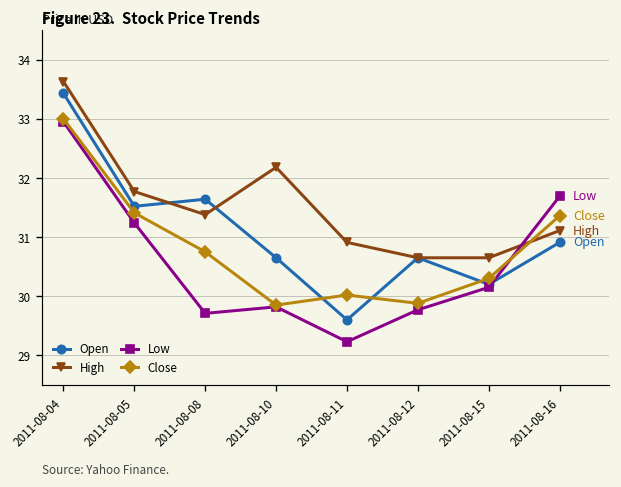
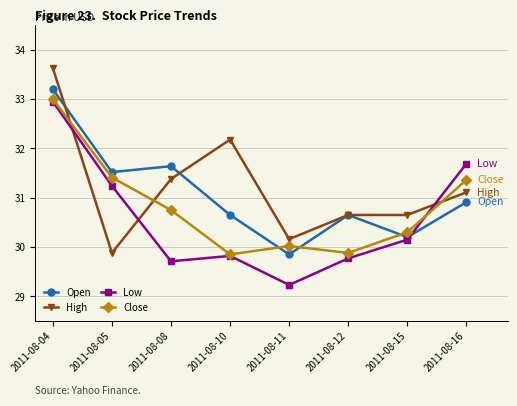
  {
    "Open": {
-     "2011-08-04": 33.4,
+     "2011-08-04": 33.2,
      "2011-08-05": 31.5,
      "2011-08-08": 31.6,
      "2011-08-10": 30.7,
-     "2011-08-11": 29.6,
+     "2011-08-11": 29.9,
      "2011-08-16": 30.9
    },
    "High": {
      "2011-08-04": 33.6,
-     "2011-08-05": 31.8,
+     "2011-08-05": 29.9,
      "2011-08-08": 31.4,
      "2011-08-10": 32.2,
-     "2011-08-11": 30.9,
+     "2011-08-11": 30.2,
      "2011-08-15": 30.7,
      "2011-08-16": 31.1
    },
    "Low": {
      "2011-08-05": 31.2,
      "2011-08-08": 29.7,
      "2011-08-11": 29.2,
      "2011-08-12": 29.8,
      "2011-08-16": 31.7
    },
    "Close": {
      "2011-08-05": 31.4,
      "2011-08-08": 30.8,
      "2011-08-11": 30.0,
      "2011-08-12": 29.9,
      "2011-08-15": 30.3,
      "2011-08-16": 31.4
    }
  }
